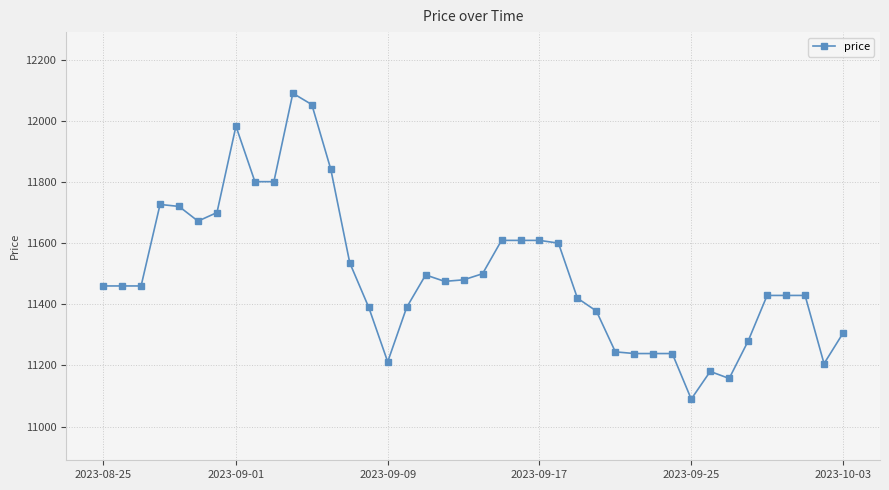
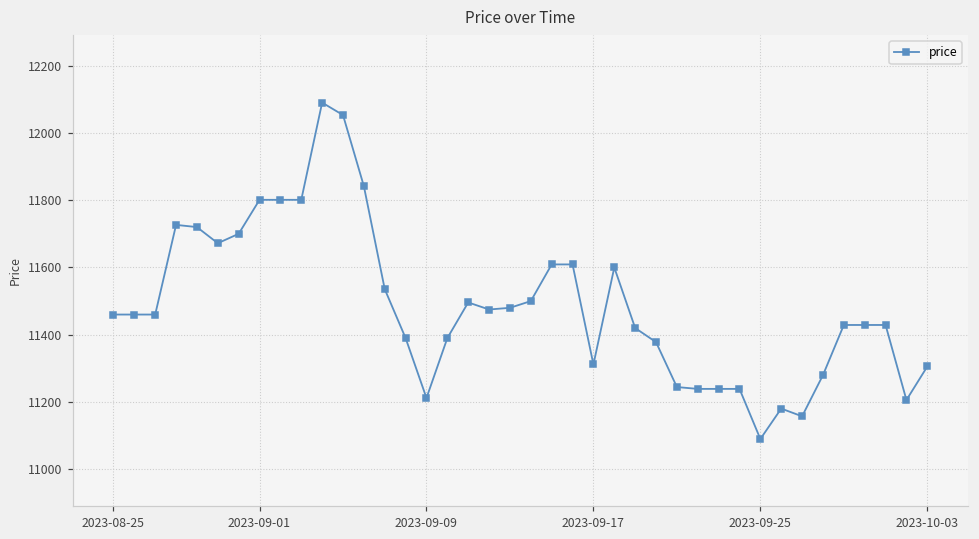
  {
    "2023-08-25": 11460,
-   "2023-09-01": 11980,
+   "2023-09-01": 11800,
    "2023-09-09": 11210,
-   "2023-09-17": 11610,
+   "2023-09-17": 11310,
    "2023-09-25": 11090,
    "2023-10-03": 11310
  }
